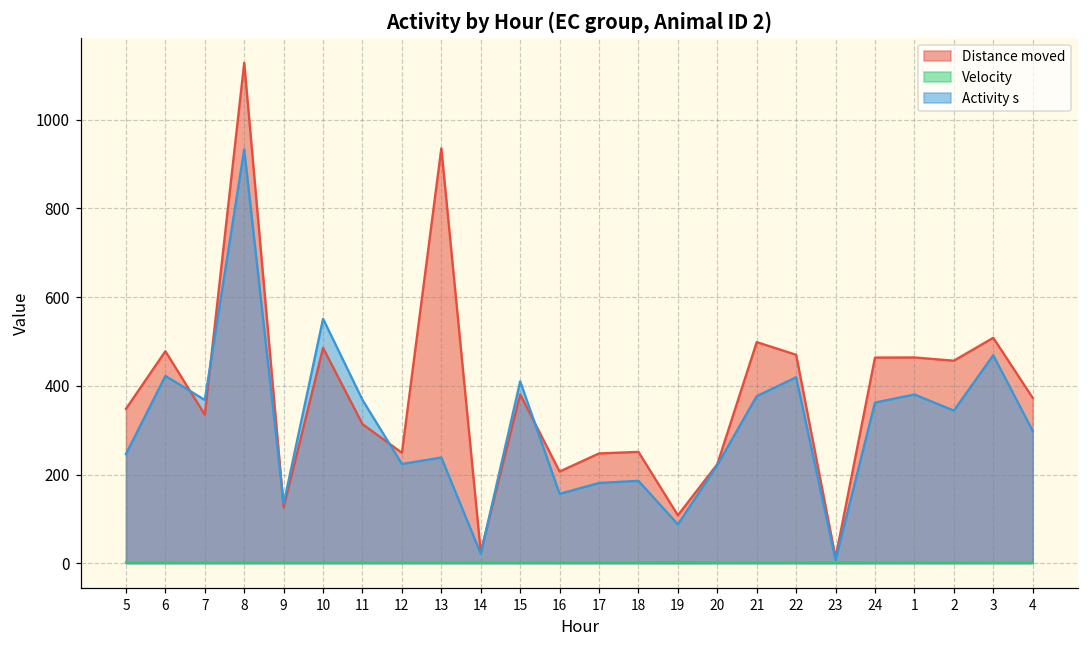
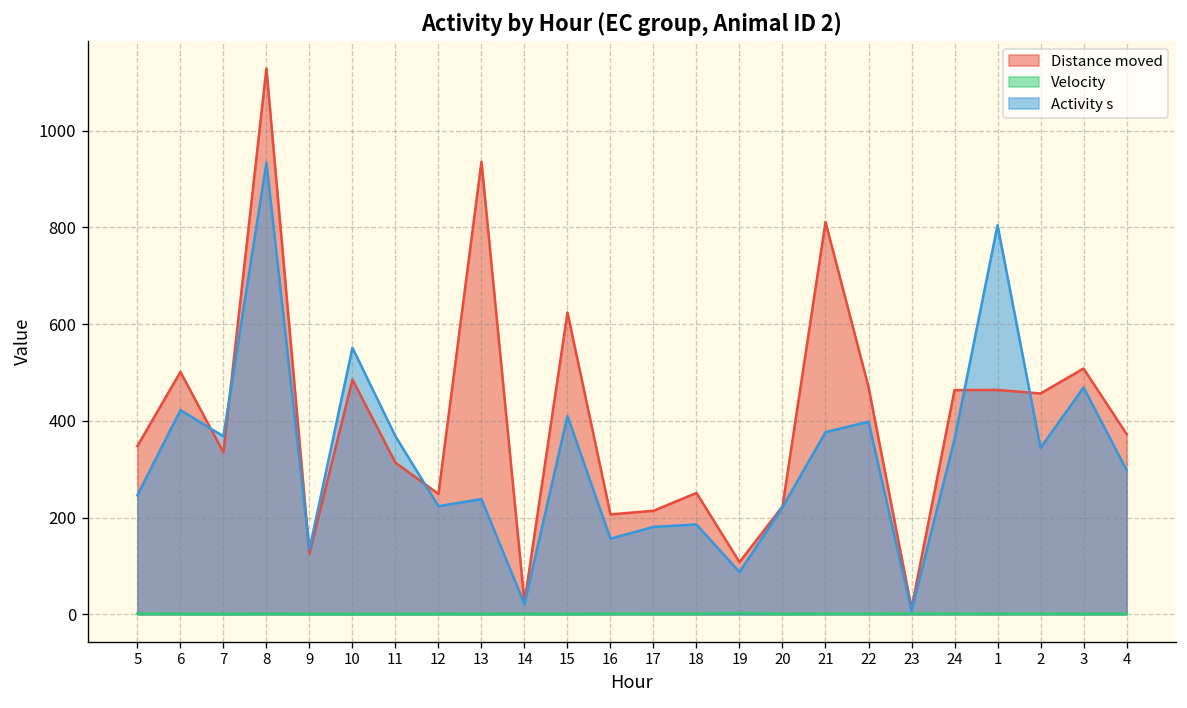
  {
    "Distance moved": {
      "5": 350,
-     "6": 480,
+     "6": 500,
      "7": 330,
      "8": 1130,
      "9": 130,
      "10": 490,
      "11": 310,
      "12": 250,
      "13": 940,
-     "15": 380,
+     "15": 620,
      "16": 210,
-     "17": 250,
+     "17": 210,
      "18": 250,
      "19": 110,
-     "21": 500,
+     "21": 810,
      "22": 470,
      "24": 460,
      "1": 460,
      "2": 460,
      "3": 510,
      "4": 370
    },
    "Velocity": {
      "5": 0,
      "6": 0,
      "7": 0,
      "8": 0,
      "9": 0,
      "10": 0,
      "11": 0,
      "12": 0,
      "13": 0,
      "14": 0,
      "15": 0,
      "16": 0,
      "17": 0,
      "18": 0,
      "19": 0,
      "20": 0,
      "21": 0,
      "22": 0,
      "24": 0,
      "1": 0,
      "2": 0,
      "3": 0,
      "4": 0
    },
    "Activity s": {
      "5": 250,
      "6": 420,
      "7": 370,
      "8": 930,
      "9": 130,
      "10": 550,
      "11": 370,
      "12": 220,
      "13": 240,
      "15": 410,
      "16": 160,
      "17": 180,
      "18": 190,
      "19": 90,
      "21": 380,
-     "22": 420,
+     "22": 400,
      "24": 360,
-     "1": 380,
+     "1": 800,
      "2": 340,
      "3": 470,
      "4": 300
    }
  }
